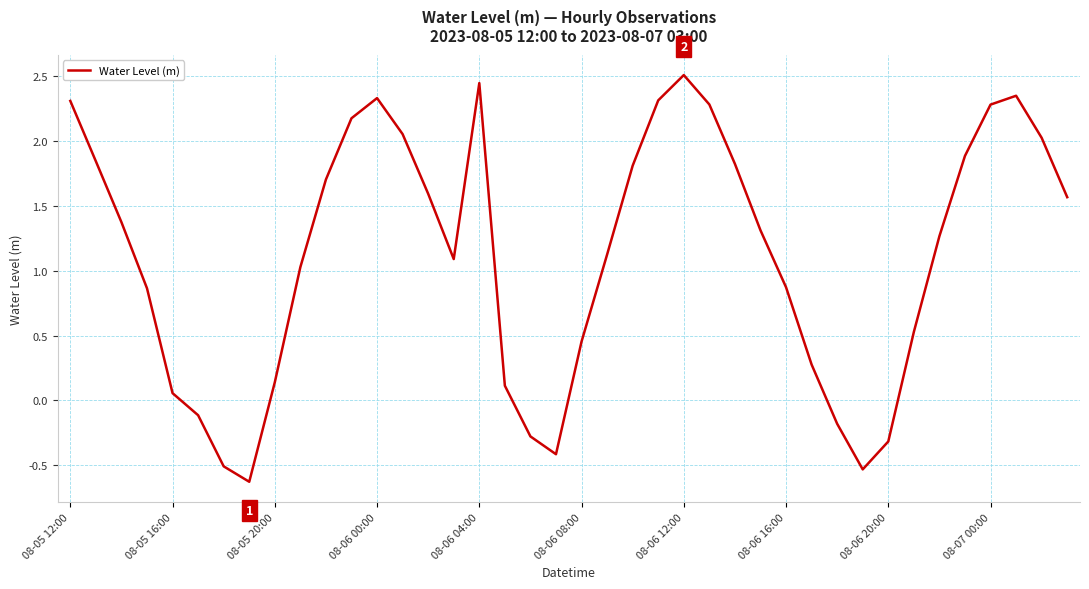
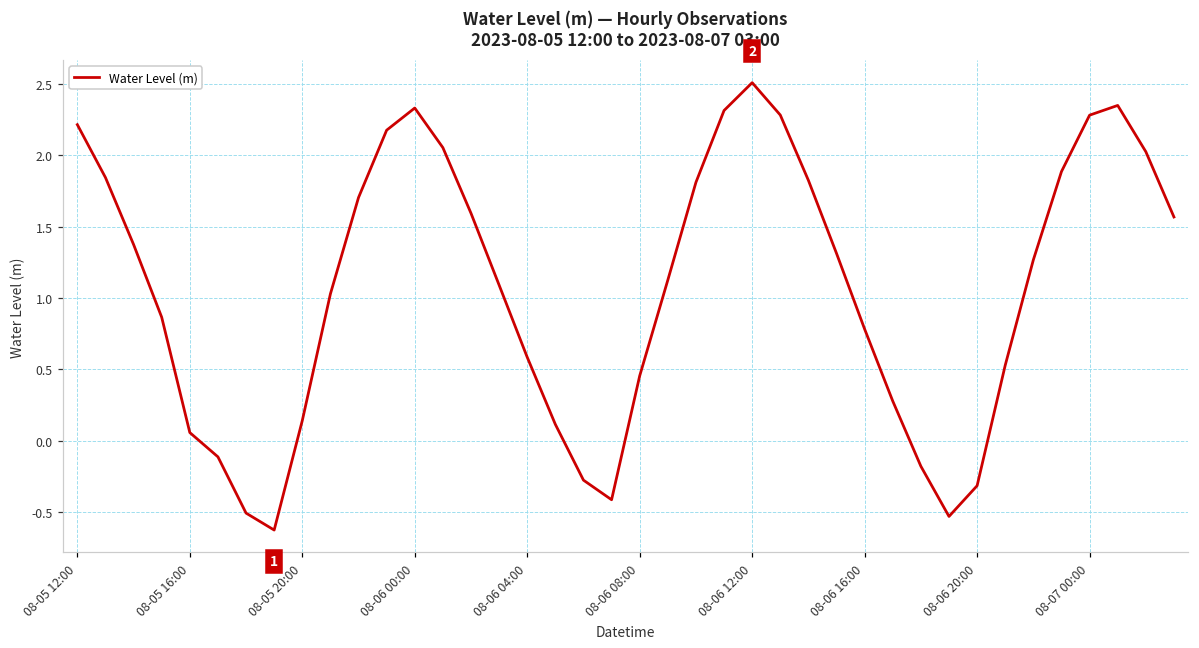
  {
-   "08-05 12:00": 2.31,
+   "08-05 12:00": 2.22,
    "08-05 16:00": 0.06,
    "08-05 20:00": 0.14,
    "08-06 00:00": 2.33,
-   "08-06 04:00": 2.45,
+   "08-06 04:00": 0.58,
    "08-06 08:00": 0.45,
-   "08-06 16:00": 0.87,
+   "08-06 16:00": 0.78,
    "08-06 20:00": -0.32,
    "08-07 00:00": 2.28
  }
